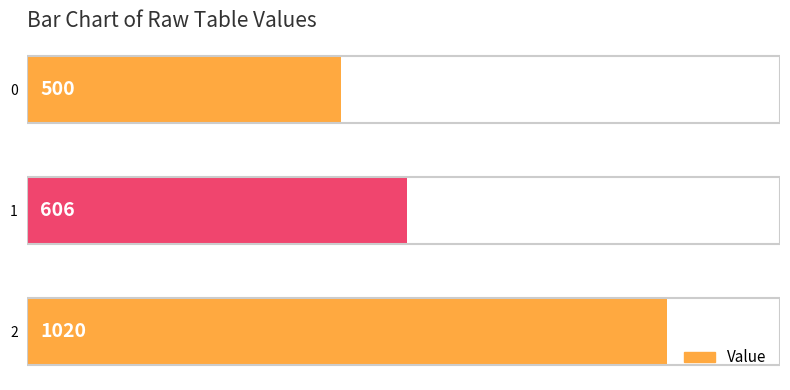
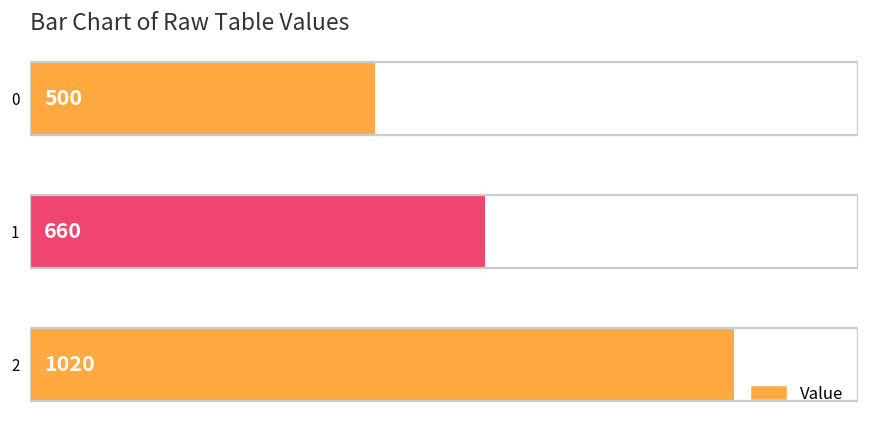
  {
    "0": 500,
-   "1": 606,
+   "1": 660,
    "2": 1020
  }
